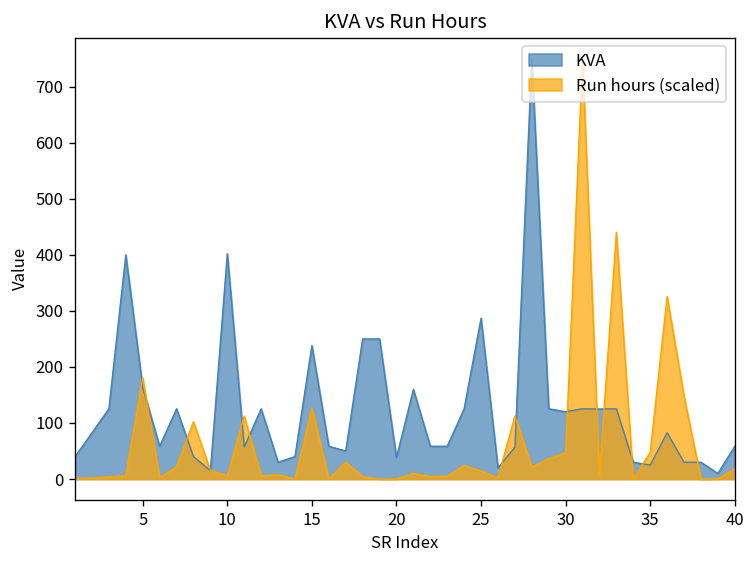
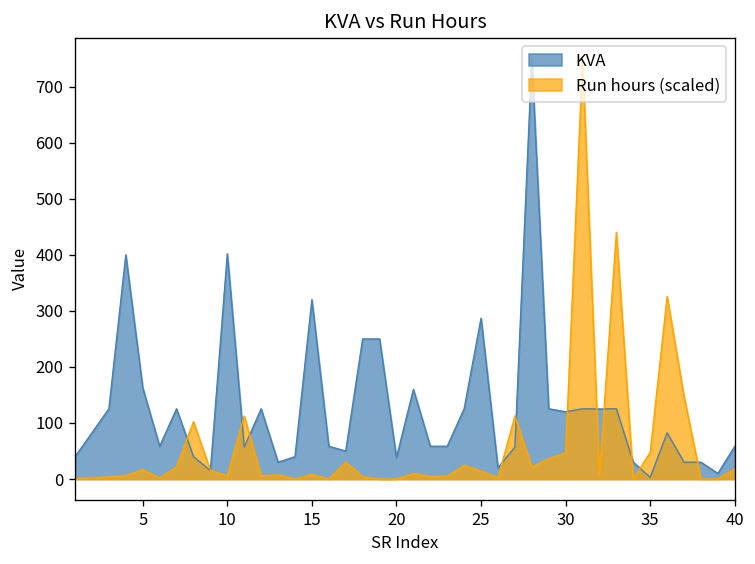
  {
    "KVA": {
      "5": 160,
      "10": 400,
-     "15": 240,
+     "15": 320,
      "20": 40,
      "25": 290,
      "30": 120,
-     "35": 30,
+     "35": 0,
      "40": 60
    },
    "Run hours (scaled)": {
-     "5": 180,
+     "5": 20,
      "10": 10,
-     "15": 130,
+     "15": 10,
      "20": 0,
      "25": 10,
      "30": 50,
      "35": 50,
      "40": 20
    }
  }
